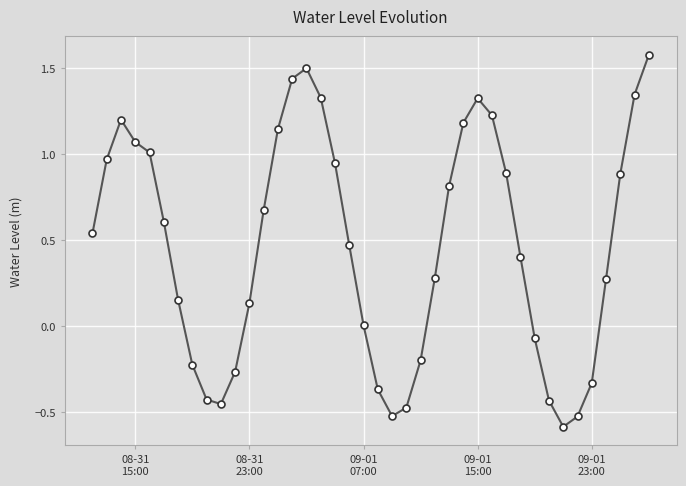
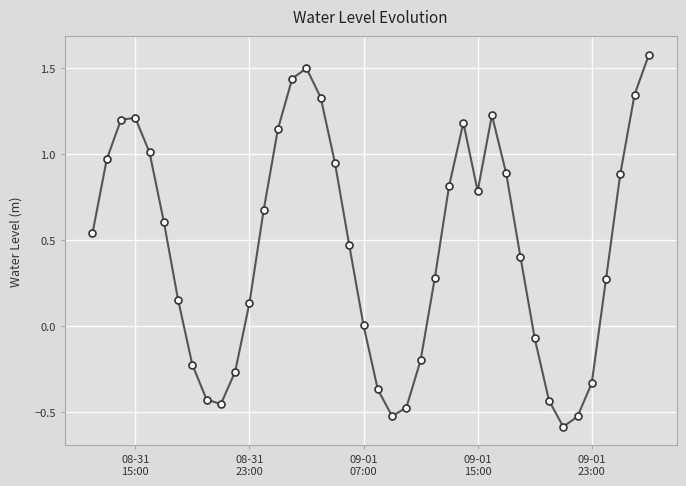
  {
-   "08-31 15:00": 1.07,
+   "08-31 15:00": 1.21,
    "08-31 23:00": 0.13,
    "09-01 07:00": 0.01,
-   "09-01 15:00": 1.33,
+   "09-01 15:00": 0.79,
    "09-01 23:00": -0.33
  }
